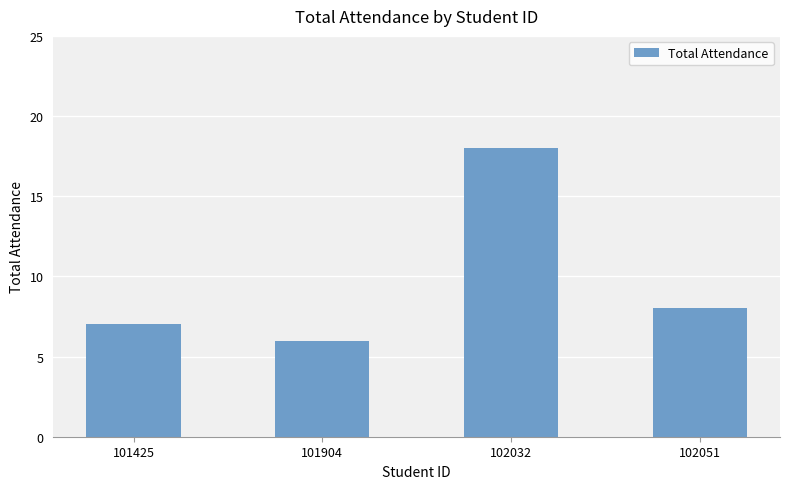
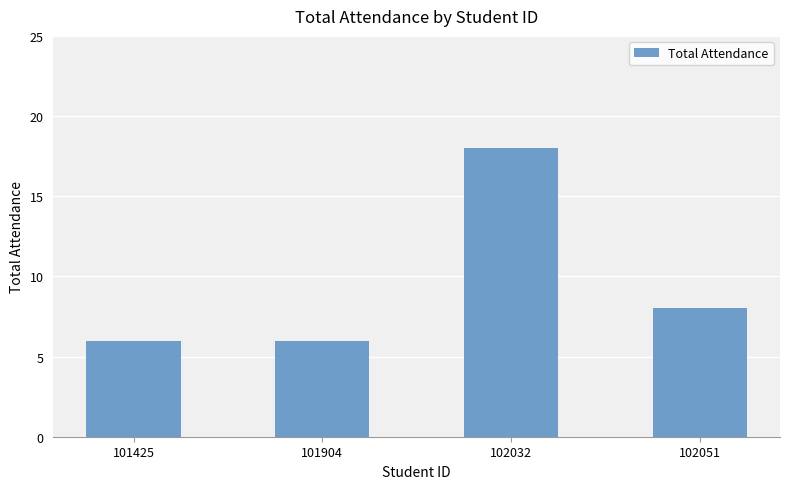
  {
-   "101425": 7,
+   "101425": 6,
    "101904": 6,
    "102032": 18,
    "102051": 8
  }
